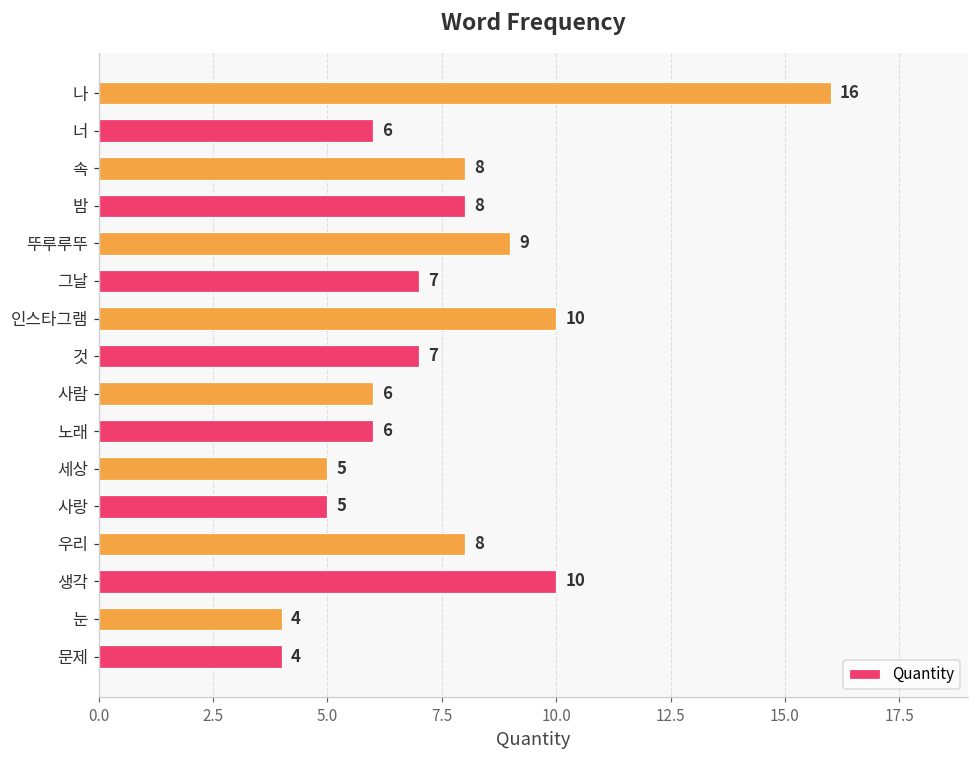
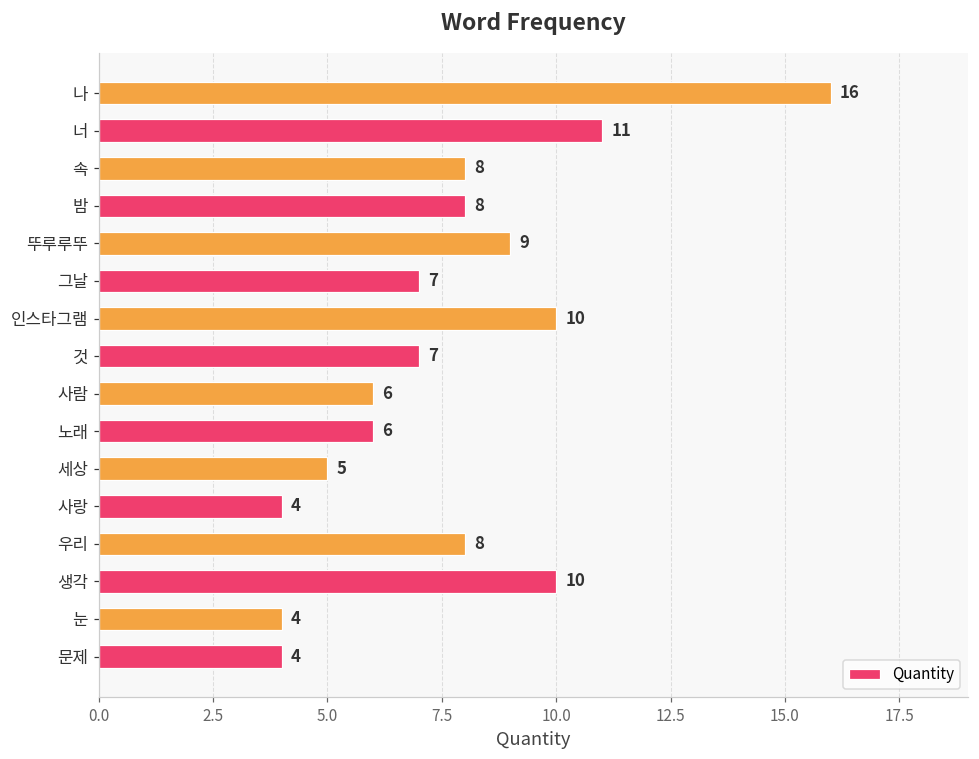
  {
    "나": 16,
-   "너": 6,
+   "너": 11,
    "속": 8,
    "밤": 8,
    "뚜루루뚜": 9,
    "그날": 7,
    "인스타그램": 10,
    "것": 7,
    "사람": 6,
    "노래": 6,
    "세상": 5,
-   "사랑": 5,
+   "사랑": 4,
    "우리": 8,
    "생각": 10,
    "눈": 4,
    "문제": 4
  }
